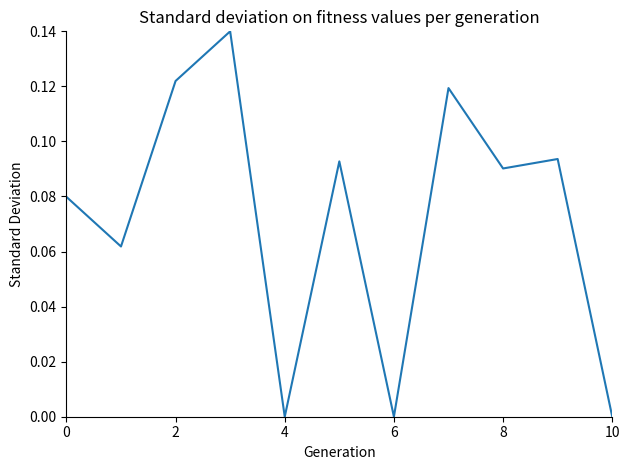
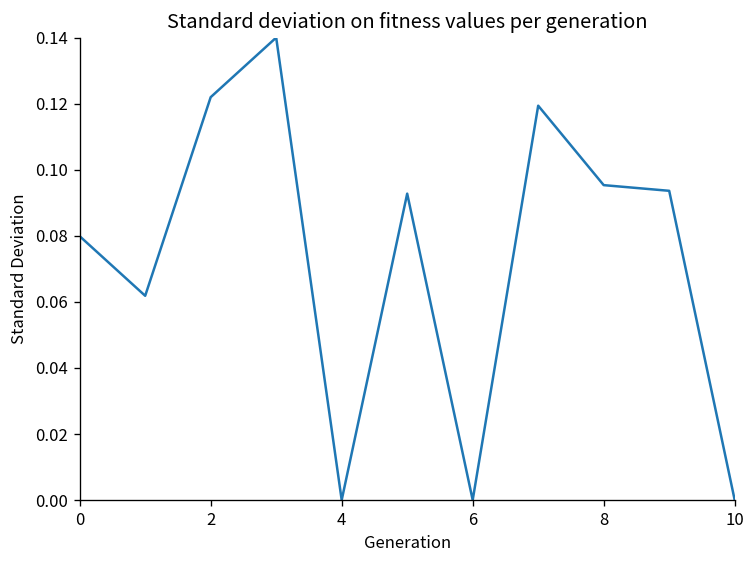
  {
    "0": 0.080,
    "2": 0.122,
    "4": 0.000,
    "6": 0.000,
-   "8": 0.090,
+   "8": 0.095,
    "10": 0.000
  }
